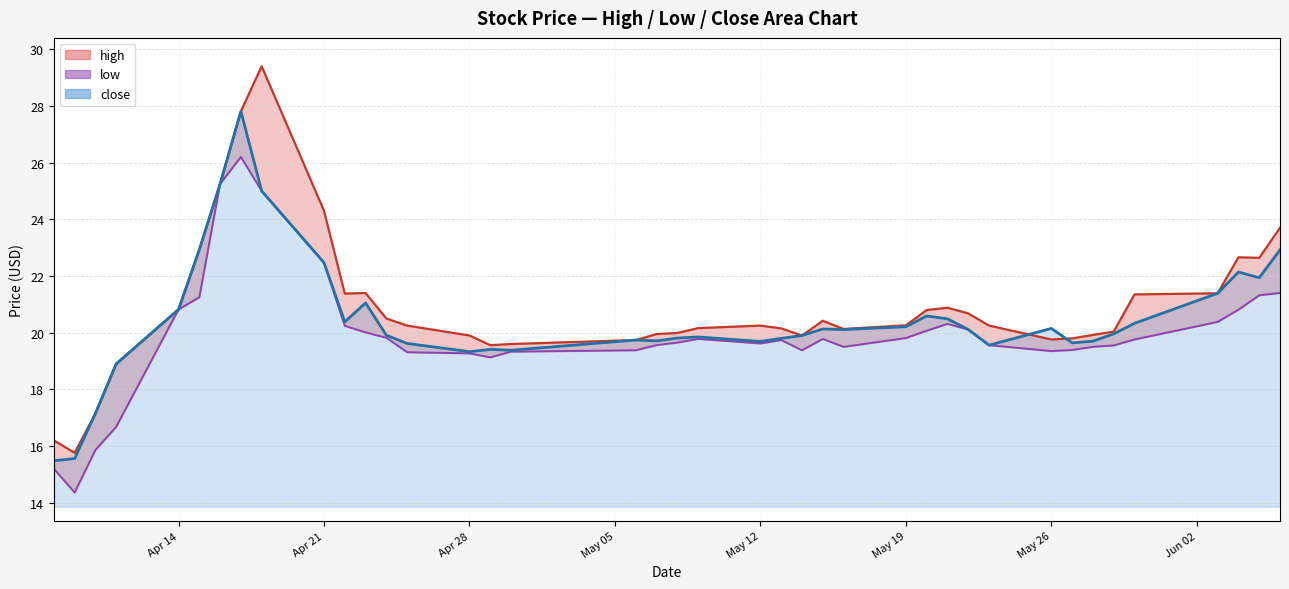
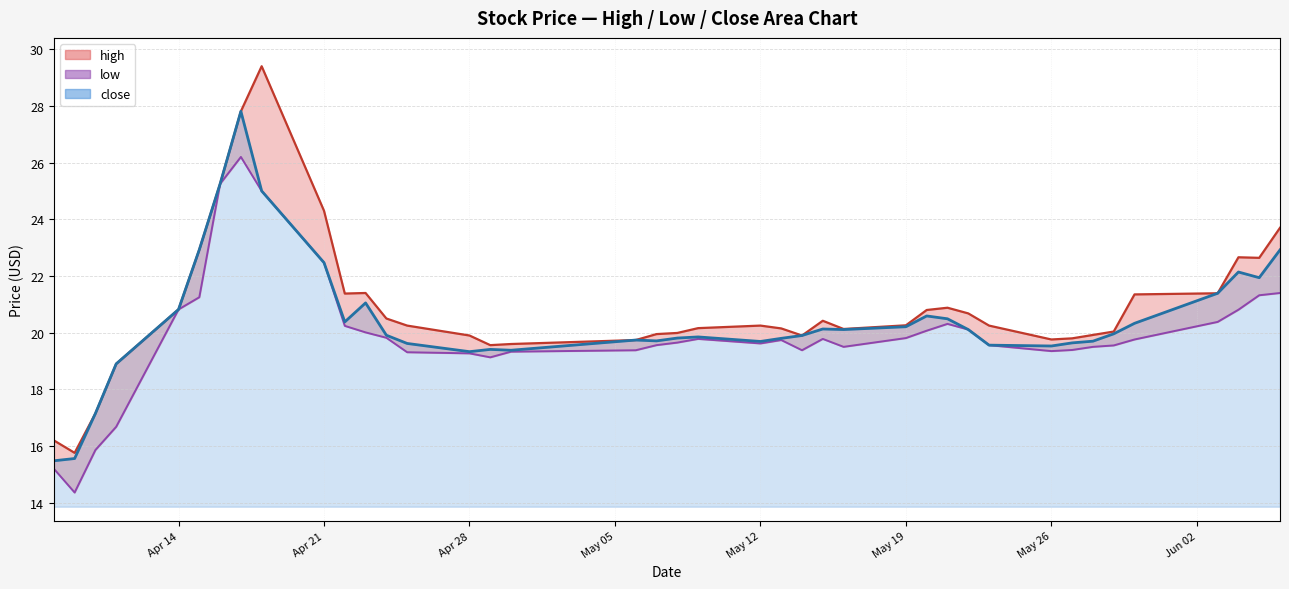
  {
    "close": {
-     "May 26": 20.2
+     "May 26": 19.5
    }
  }
